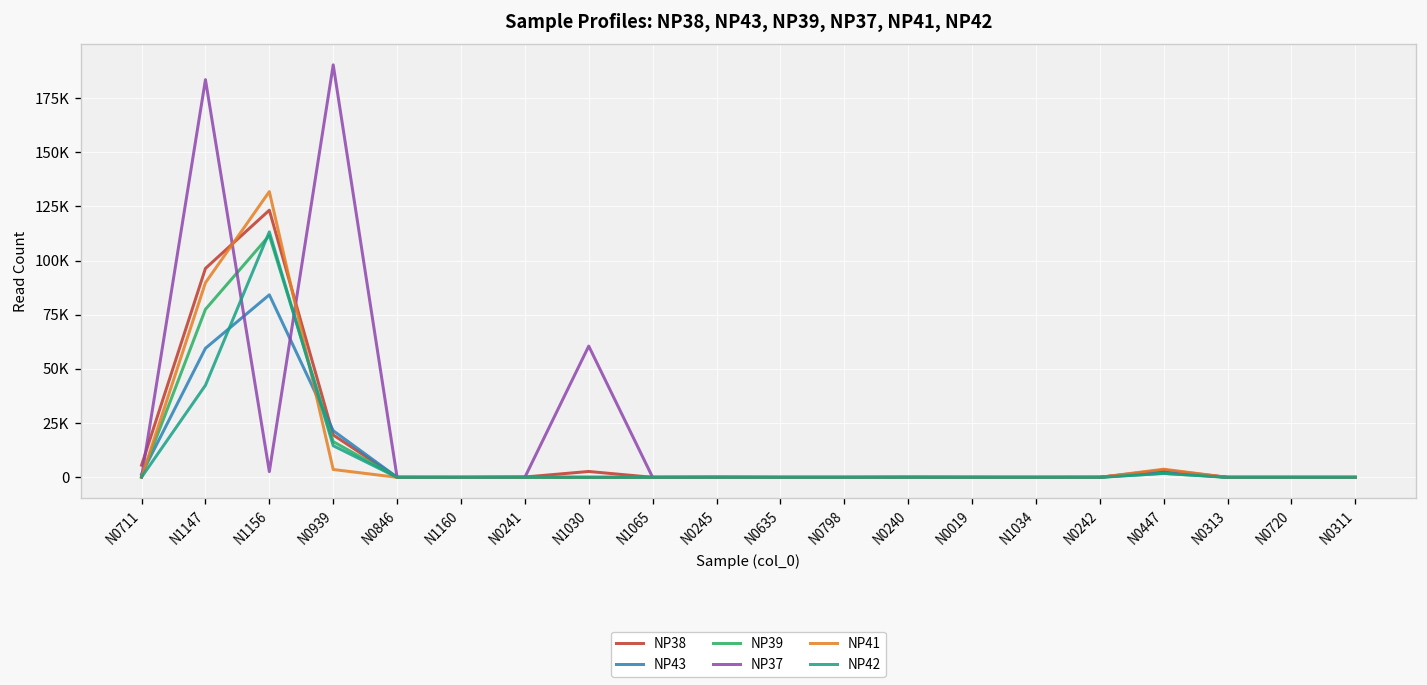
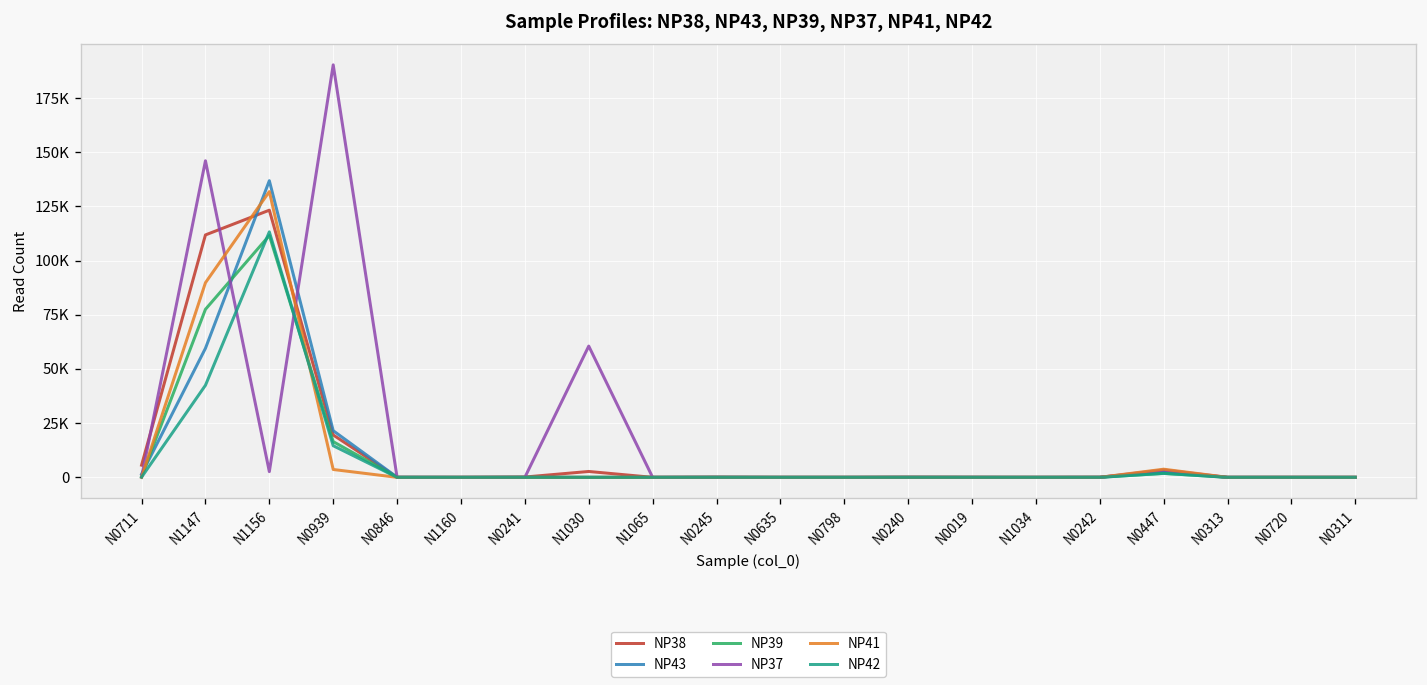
  {
    "NP38": {
      "N0711": 6000,
-     "N1147": 96000,
+     "N1147": 112000,
      "N1156": 123000,
      "N0939": 20000,
      "N1030": 3000
    },
    "NP43": {
      "N1147": 60000,
-     "N1156": 84000,
+     "N1156": 137000,
      "N0939": 22000
    },
    "NP37": {
-     "N1147": 183000,
+     "N1147": 146000,
      "N1156": 3000,
      "N0939": 190000,
      "N1030": 61000
    },
    "NP41": {
      "N1147": 90000,
      "N1156": 132000,
      "N0939": 4000
    }
  }
